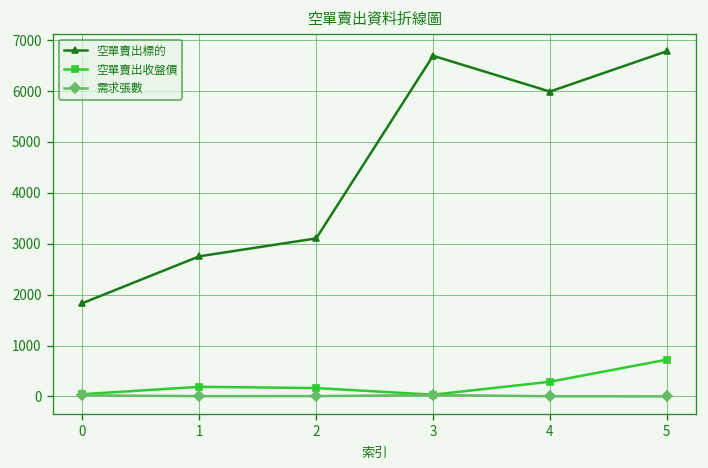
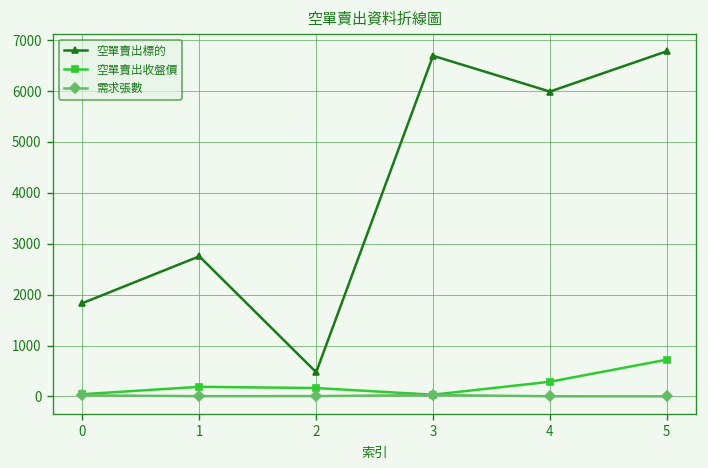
  {
    "空單賣出標的": {
      "0": 1800,
      "1": 2800,
-     "2": 3100,
+     "2": 500,
      "3": 6700,
      "4": 6000,
      "5": 6800
    },
    "空單賣出收盤價": {
      "1": 200,
      "2": 200,
      "4": 300,
      "5": 700
    },
    "需求張數": {
      "1": 0,
      "2": 0,
      "4": 0,
      "5": 0
    }
  }
